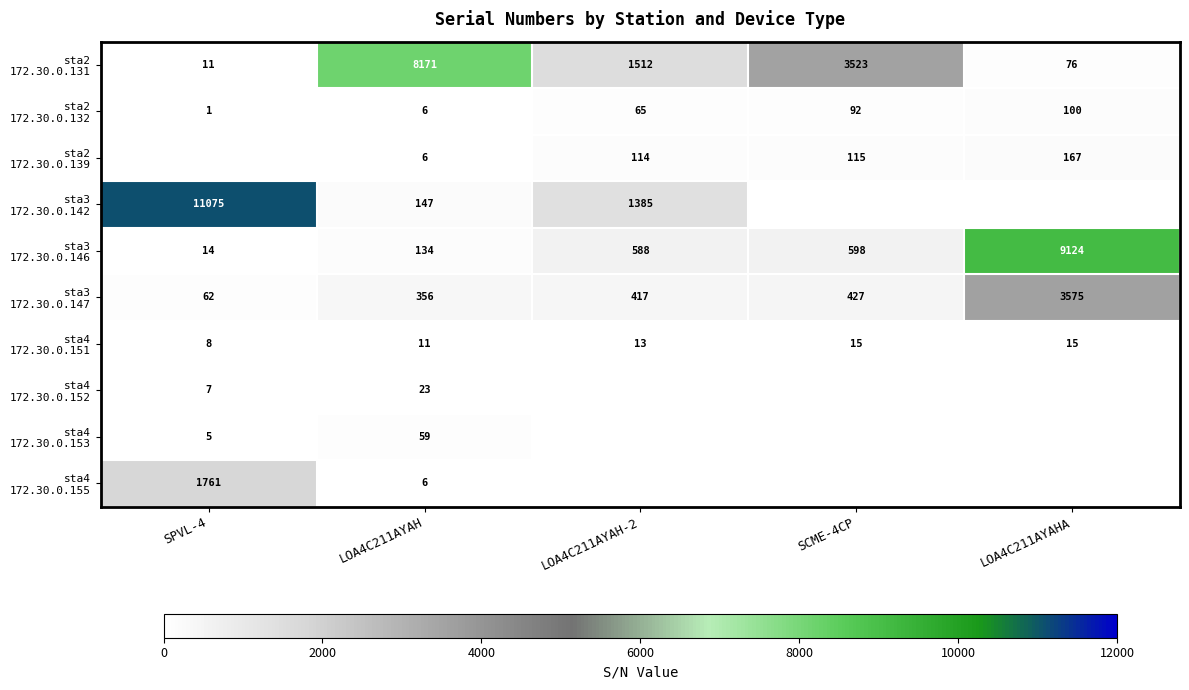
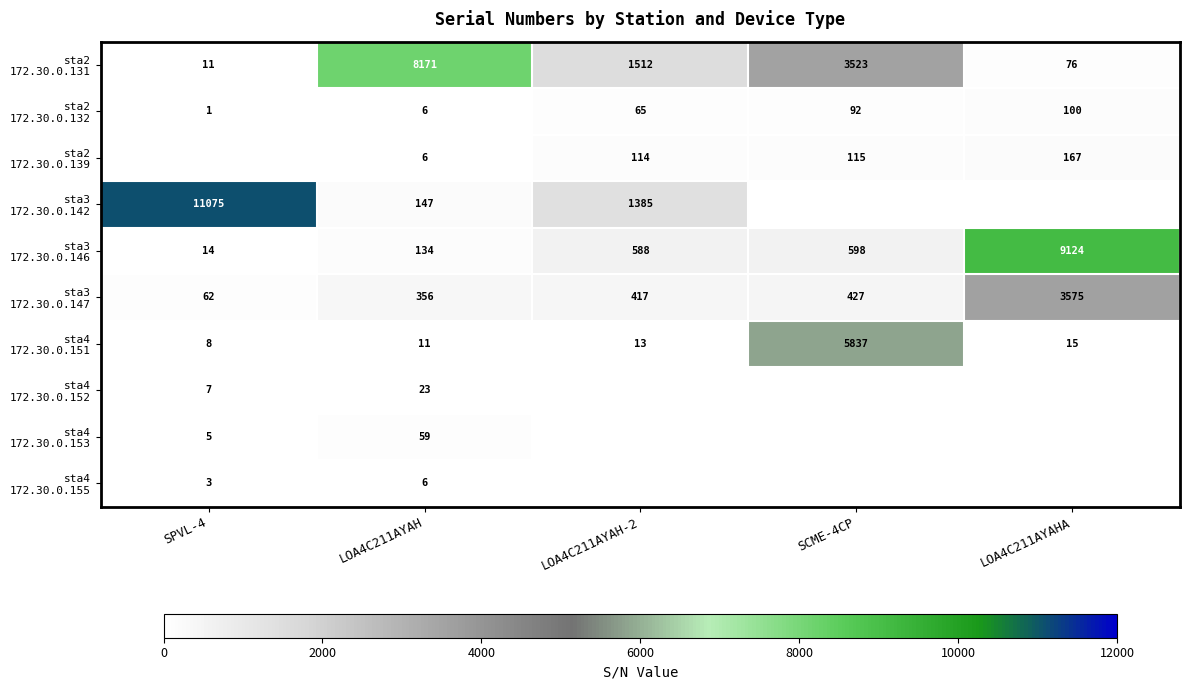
  {
    "sta2 172.30.0.131": {
      "SPVL-4": 11,
      "LOA4C211AYAH": 8171,
      "LOA4C211AYAH-2": 1512,
      "SCME-4CP": 3523,
      "LOA4C211AYAHA": 76
    },
    "sta2 172.30.0.132": {
      "SPVL-4": 1,
      "LOA4C211AYAH": 6,
      "LOA4C211AYAH-2": 65,
      "SCME-4CP": 92,
      "LOA4C211AYAHA": 100
    },
    "sta2 172.30.0.139": {
      "LOA4C211AYAH": 6,
      "LOA4C211AYAH-2": 114,
      "SCME-4CP": 115,
      "LOA4C211AYAHA": 167
    },
    "sta3 172.30.0.142": {
      "SPVL-4": 11075,
      "LOA4C211AYAH": 147,
      "LOA4C211AYAH-2": 1385
    },
    "sta3 172.30.0.146": {
      "SPVL-4": 14,
      "LOA4C211AYAH": 134,
      "LOA4C211AYAH-2": 588,
      "SCME-4CP": 598,
      "LOA4C211AYAHA": 9124
    },
    "sta3 172.30.0.147": {
      "SPVL-4": 62,
      "LOA4C211AYAH": 356,
      "LOA4C211AYAH-2": 417,
      "SCME-4CP": 427,
      "LOA4C211AYAHA": 3575
    },
    "sta4 172.30.0.151": {
      "SPVL-4": 8,
      "LOA4C211AYAH": 11,
      "LOA4C211AYAH-2": 13,
-     "SCME-4CP": 15,
+     "SCME-4CP": 5837,
      "LOA4C211AYAHA": 15
    },
    "sta4 172.30.0.152": {
      "SPVL-4": 7,
      "LOA4C211AYAH": 23
    },
    "sta4 172.30.0.153": {
      "SPVL-4": 5,
      "LOA4C211AYAH": 59
    },
    "sta4 172.30.0.155": {
-     "SPVL-4": 1761,
+     "SPVL-4": 3,
      "LOA4C211AYAH": 6
    }
  }
